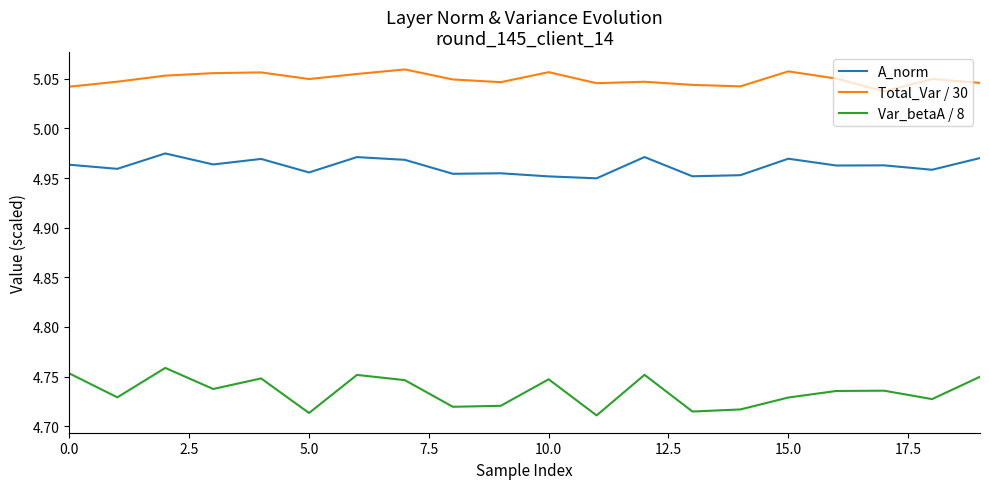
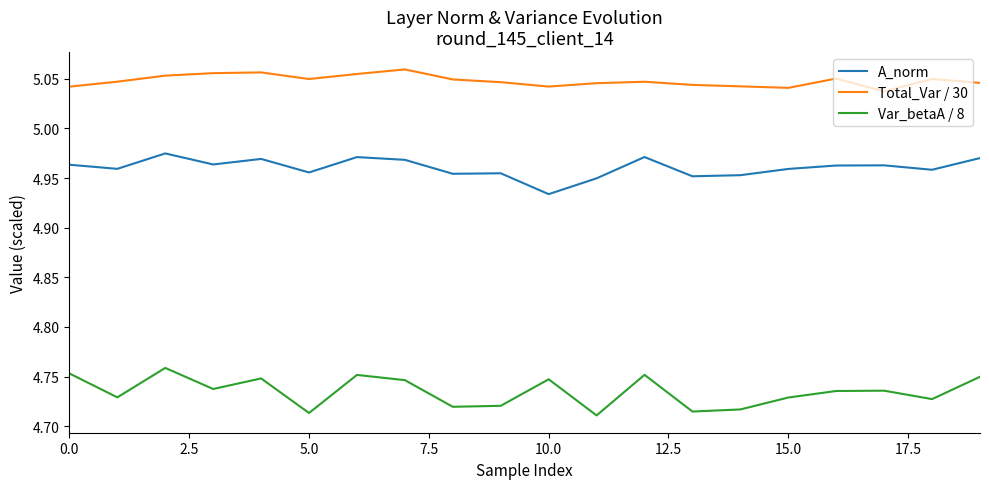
  {
    "A_norm": {
      "0.0": 4.96,
      "5.0": 4.96,
-     "10.0": 4.95,
-     "15.0": 4.97
+     "10.0": 4.93,
+     "15.0": 4.96
    },
    "Total_Var / 30": {
      "0.0": 5.04,
      "5.0": 5.05,
-     "10.0": 5.06,
-     "15.0": 5.06
+     "10.0": 5.04,
+     "15.0": 5.04
    },
    "Var_betaA / 8": {
      "0.0": 4.75,
      "5.0": 4.71,
      "10.0": 4.75,
      "15.0": 4.73
    }
  }
